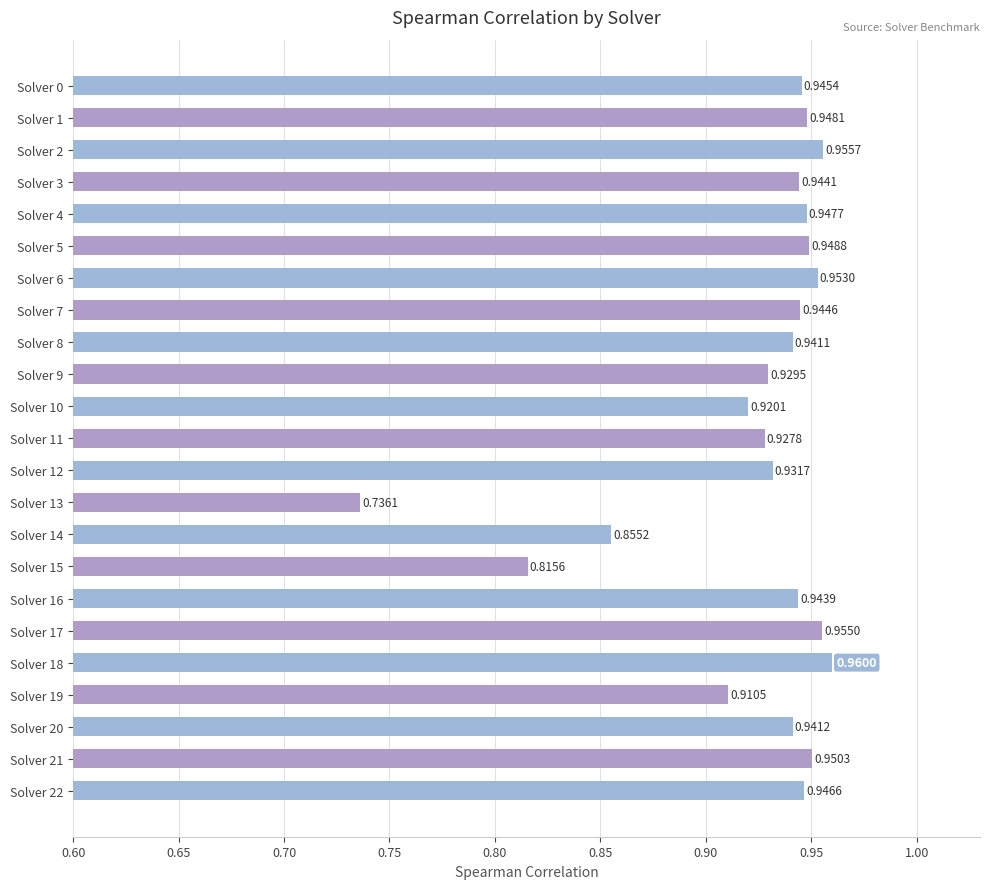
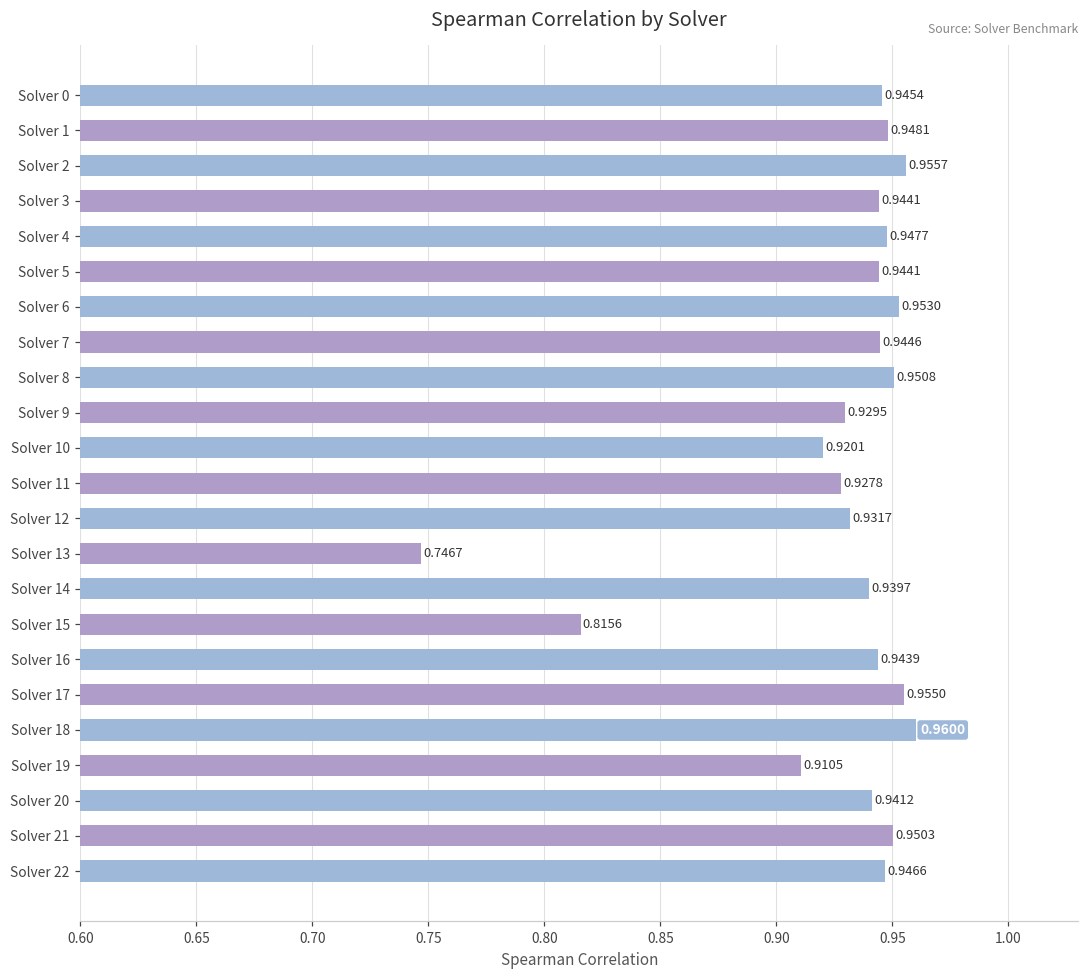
  {
    "Solver 0": 0.9454,
    "Solver 1": 0.9481,
    "Solver 2": 0.9557,
    "Solver 3": 0.9441,
    "Solver 4": 0.9477,
-   "Solver 5": 0.9488,
+   "Solver 5": 0.9441,
    "Solver 6": 0.9530,
    "Solver 7": 0.9446,
-   "Solver 8": 0.9411,
+   "Solver 8": 0.9508,
    "Solver 9": 0.9295,
    "Solver 10": 0.9201,
    "Solver 11": 0.9278,
    "Solver 12": 0.9317,
-   "Solver 13": 0.7361,
-   "Solver 14": 0.8552,
+   "Solver 13": 0.7467,
+   "Solver 14": 0.9397,
    "Solver 15": 0.8156,
    "Solver 16": 0.9439,
    "Solver 17": 0.9550,
    "Solver 19": 0.9105,
    "Solver 20": 0.9412,
    "Solver 21": 0.9503,
    "Solver 22": 0.9466
  }
